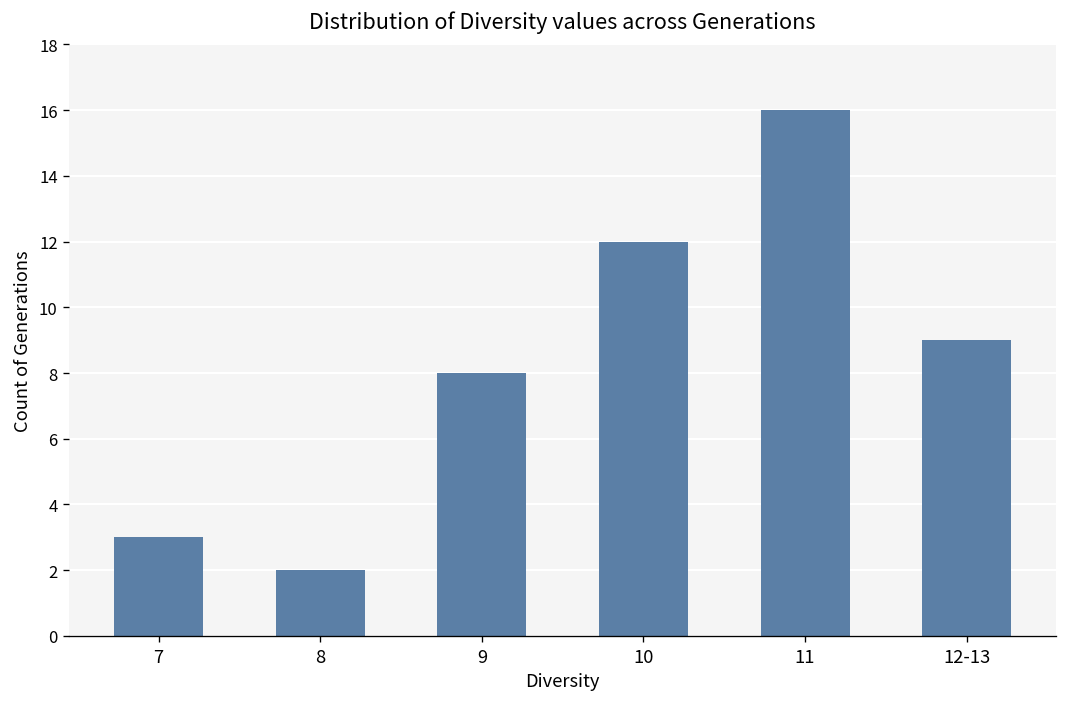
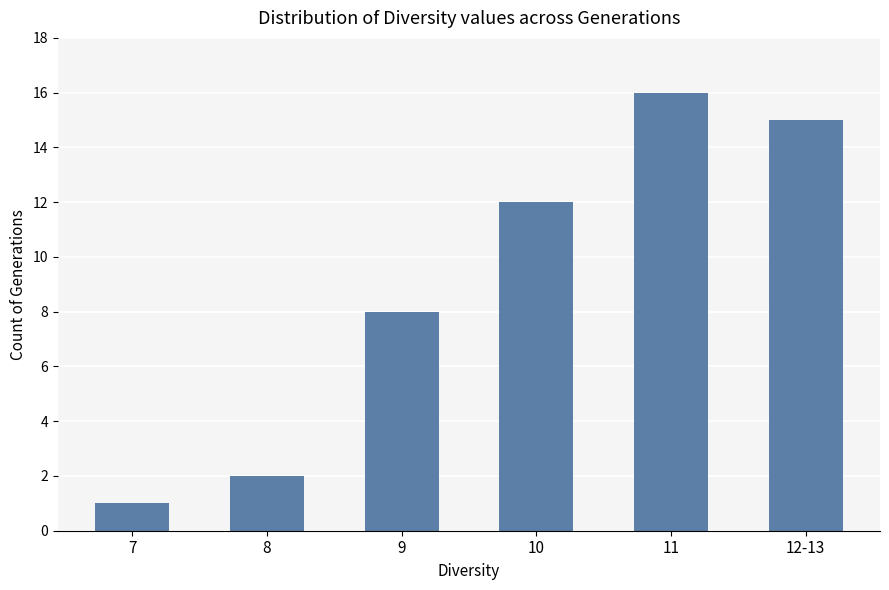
  {
-   "7": 3,
+   "7": 1,
    "8": 2,
    "9": 8,
    "10": 12,
    "11": 16,
-   "12-13": 9
+   "12-13": 15
  }
